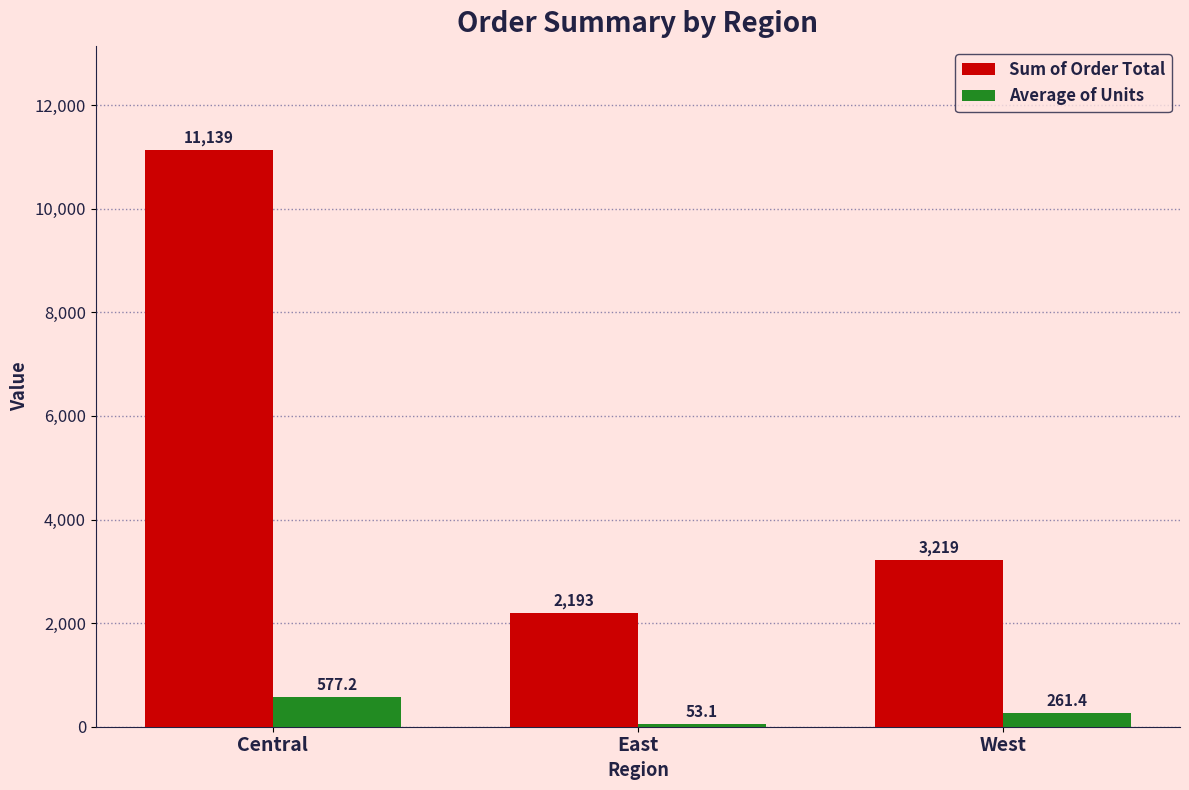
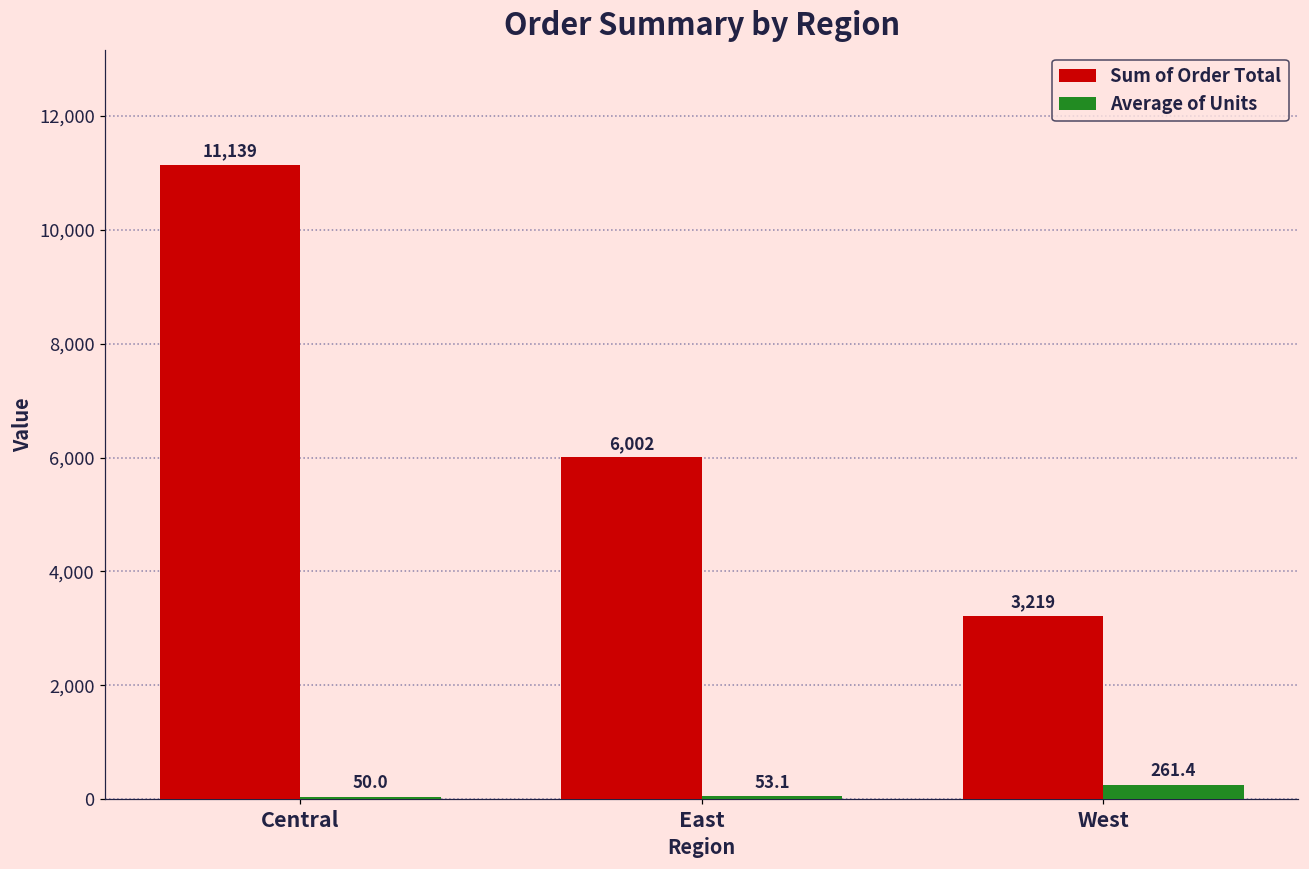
  {
    "Sum of Order Total": {
      "Central": "11,139",
-     "East": "2,193",
+     "East": "6,002",
      "West": "3,219"
    },
    "Average of Units": {
-     "Central": "577.2",
+     "Central": "50.0",
      "East": "53.1",
      "West": "261.4"
    }
  }
